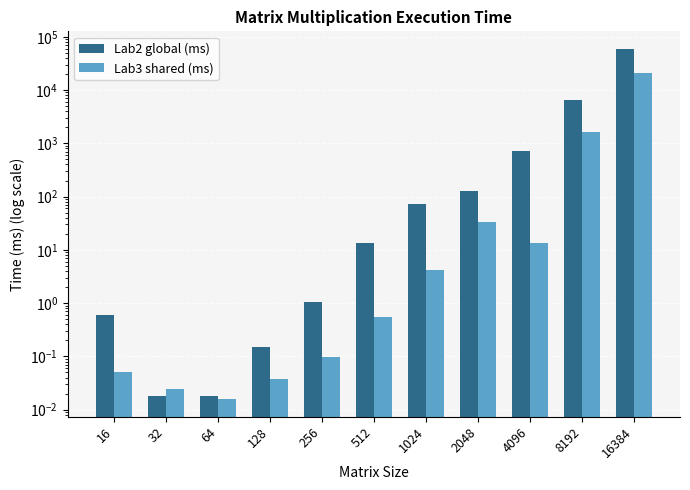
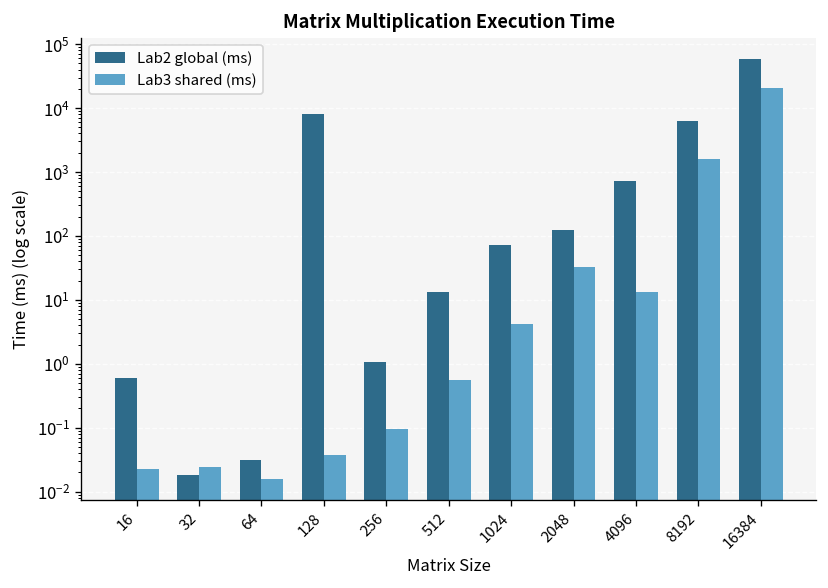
  {
    "Lab2 global (ms)": {
      "16": 0.6,
      "32": 0.018,
-     "64": 0.018,
-     "128": 0.15,
+     "64": 0.03,
+     "128": 8000,
      "256": 1.1,
      "512": 13,
      "1024": 70,
      "2048": 120,
      "4096": 700,
      "8192": 6000,
      "16384": 60000
    },
    "Lab3 shared (ms)": {
-     "16": 0.05,
+     "16": 0.023,
      "32": 0.02,
      "64": 0.016,
      "128": 0.04,
      "256": 0.10,
      "512": 0.5,
      "1024": 4,
      "2048": 30,
      "4096": 13,
      "8192": 1600,
      "16384": 21000
    }
  }
